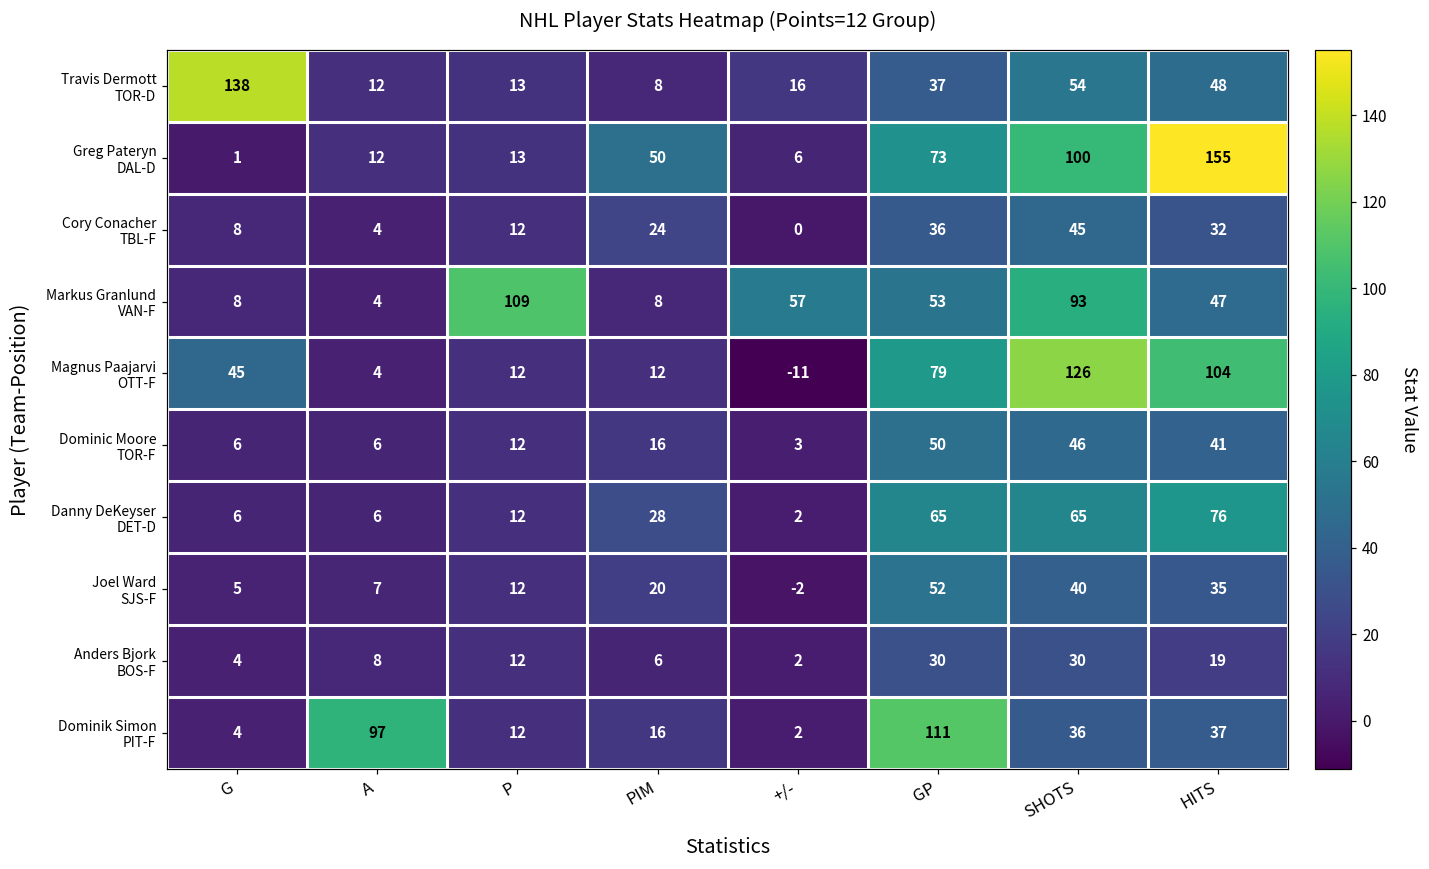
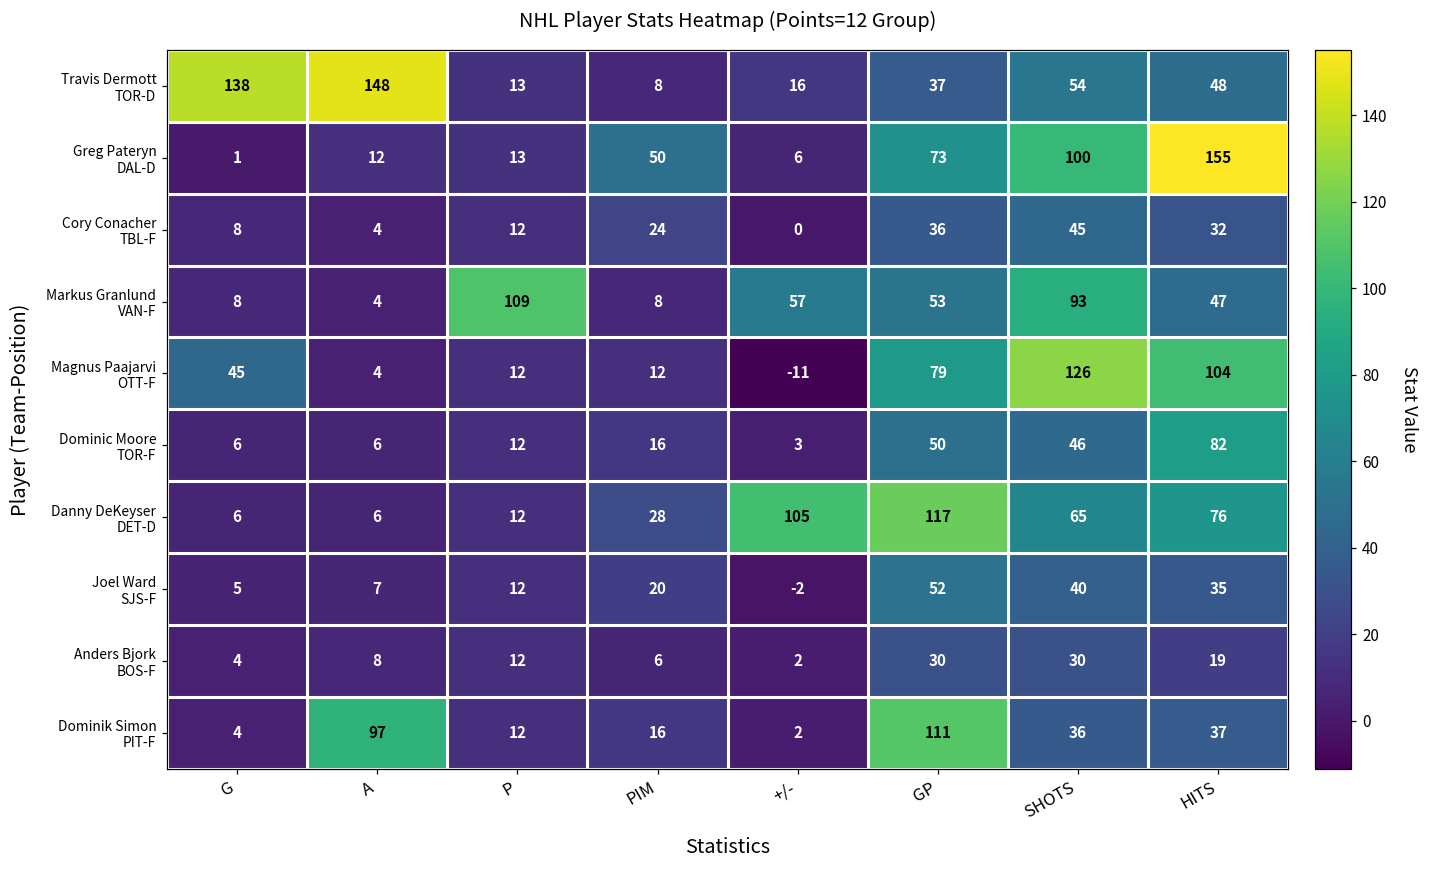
  {
    "Travis Dermott TOR-D": {
      "G": 138,
-     "A": 12,
+     "A": 148,
      "P": 13,
      "PIM": 8,
      "+/-": 16,
      "GP": 37,
      "SHOTS": 54,
      "HITS": 48
    },
    "Greg Pateryn DAL-D": {
      "G": 1,
      "A": 12,
      "P": 13,
      "PIM": 50,
      "+/-": 6,
      "GP": 73,
      "SHOTS": 100,
      "HITS": 155
    },
    "Cory Conacher TBL-F": {
      "G": 8,
      "A": 4,
      "P": 12,
      "PIM": 24,
      "+/-": 0,
      "GP": 36,
      "SHOTS": 45,
      "HITS": 32
    },
    "Markus Granlund VAN-F": {
      "G": 8,
      "A": 4,
      "P": 109,
      "PIM": 8,
      "+/-": 57,
      "GP": 53,
      "SHOTS": 93,
      "HITS": 47
    },
    "Magnus Paajarvi OTT-F": {
      "G": 45,
      "A": 4,
      "P": 12,
      "PIM": 12,
      "+/-": -11,
      "GP": 79,
      "SHOTS": 126,
      "HITS": 104
    },
    "Dominic Moore TOR-F": {
      "G": 6,
      "A": 6,
      "P": 12,
      "PIM": 16,
      "+/-": 3,
      "GP": 50,
      "SHOTS": 46,
-     "HITS": 41
+     "HITS": 82
    },
    "Danny DeKeyser DET-D": {
      "G": 6,
      "A": 6,
      "P": 12,
      "PIM": 28,
-     "+/-": 2,
-     "GP": 65,
+     "+/-": 105,
+     "GP": 117,
      "SHOTS": 65,
      "HITS": 76
    },
    "Joel Ward SJS-F": {
      "G": 5,
      "A": 7,
      "P": 12,
      "PIM": 20,
      "+/-": -2,
      "GP": 52,
      "SHOTS": 40,
      "HITS": 35
    },
    "Anders Bjork BOS-F": {
      "G": 4,
      "A": 8,
      "P": 12,
      "PIM": 6,
      "+/-": 2,
      "GP": 30,
      "SHOTS": 30,
      "HITS": 19
    },
    "Dominik Simon PIT-F": {
      "G": 4,
      "A": 97,
      "P": 12,
      "PIM": 16,
      "+/-": 2,
      "GP": 111,
      "SHOTS": 36,
      "HITS": 37
    }
  }
